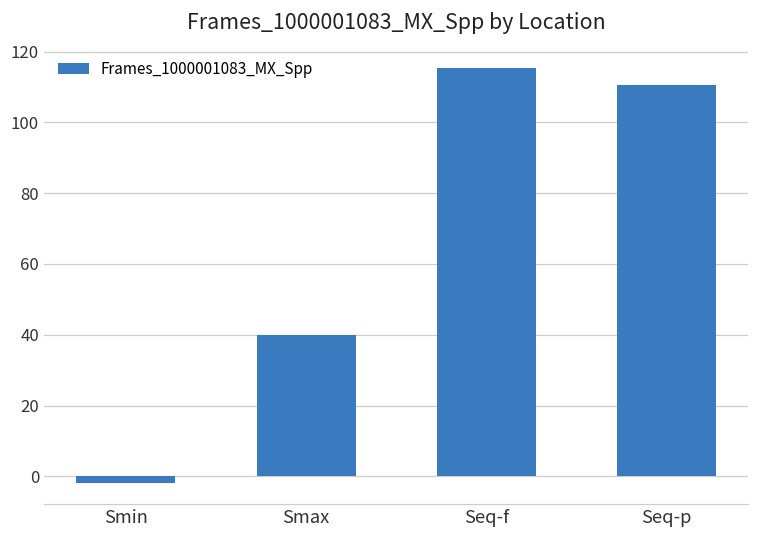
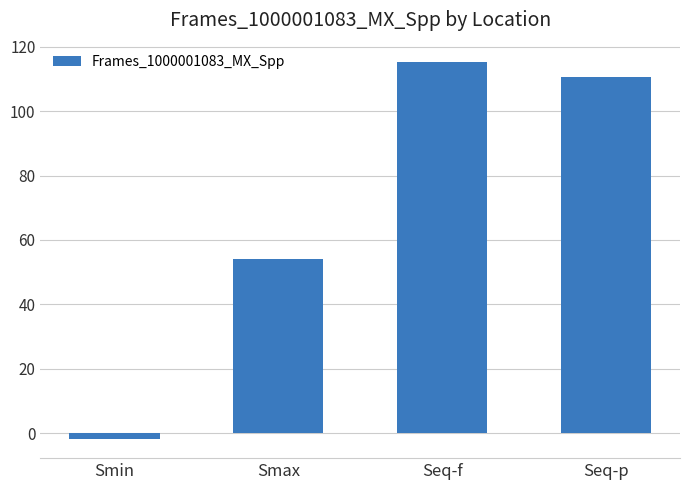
  {
    "Smin": -2,
-   "Smax": 40,
+   "Smax": 54,
    "Seq-f": 115,
    "Seq-p": 111
  }
